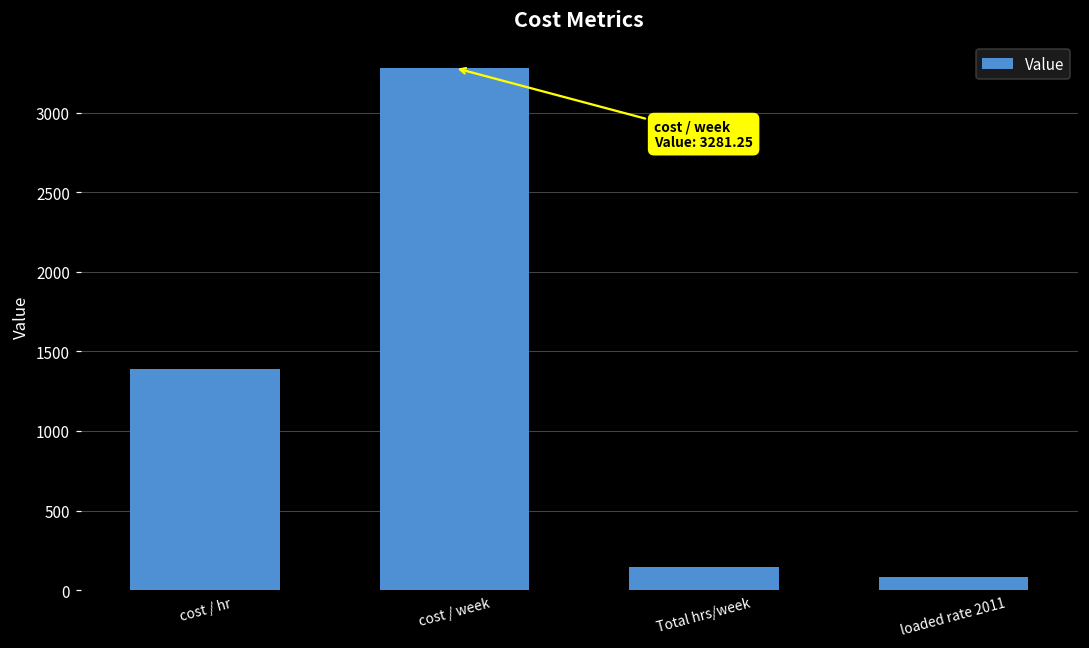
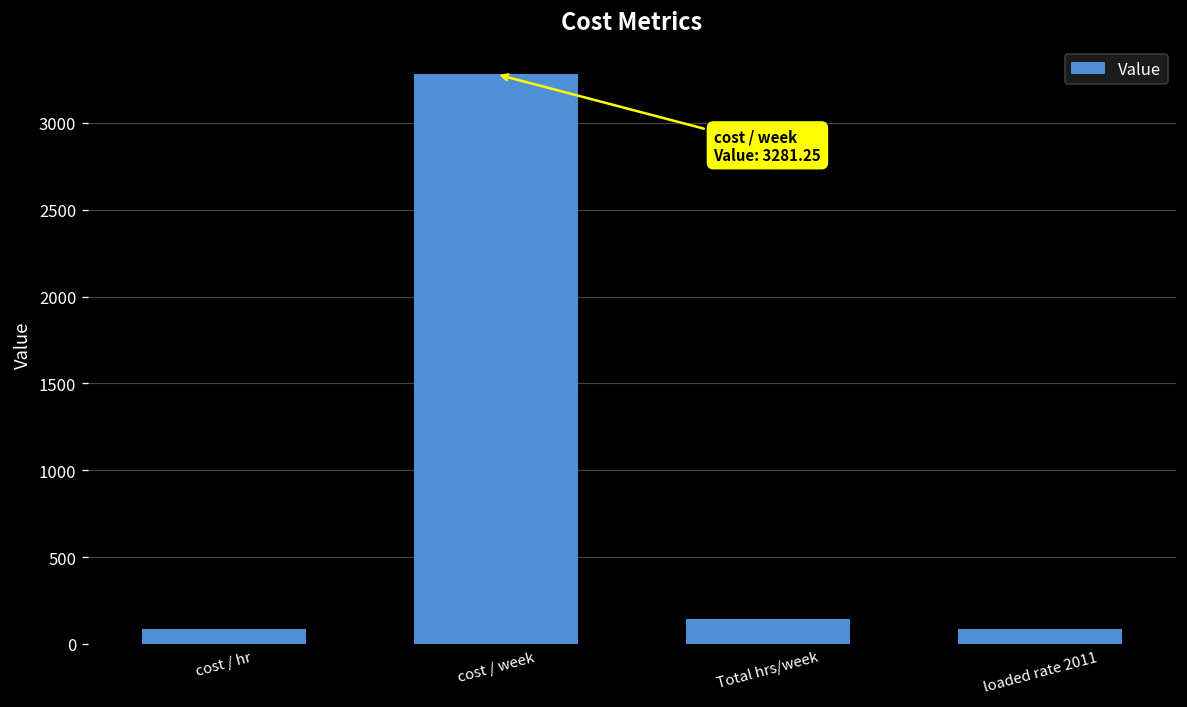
  {
-   "cost / hr": 1390,
+   "cost / hr": 90,
    "cost / week": 3280,
    "Total hrs/week": 140,
    "loaded rate 2011": 90
  }
